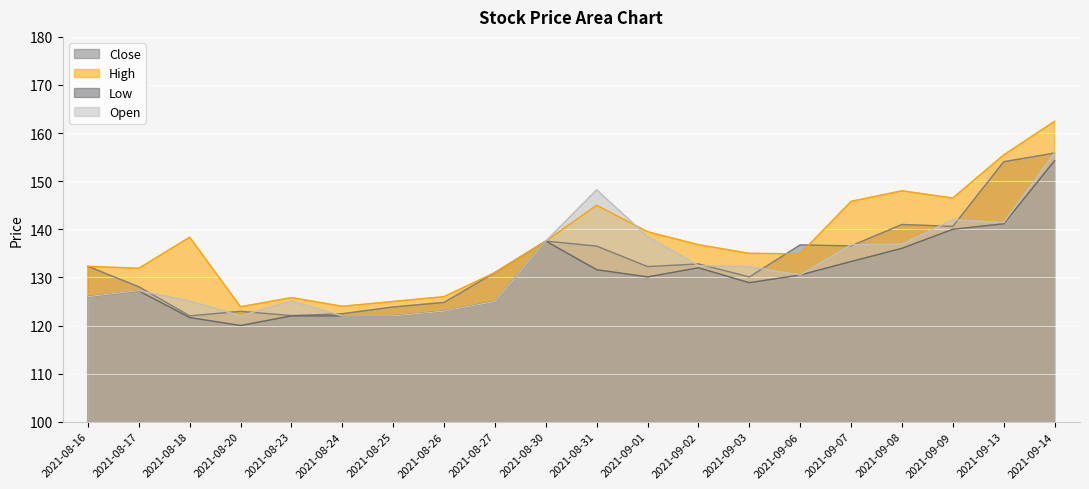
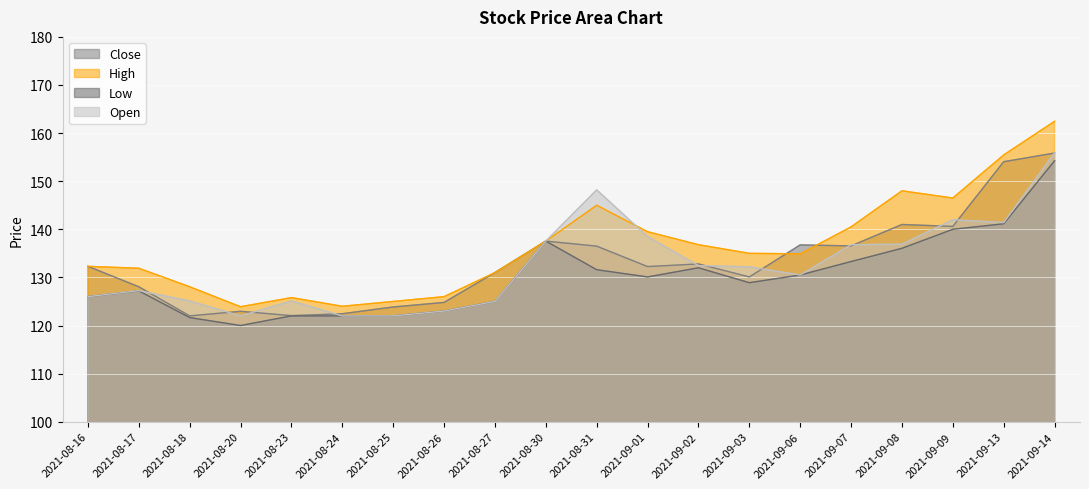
  {
    "High": {
      "2021-08-17": 132,
-     "2021-08-18": 138,
+     "2021-08-18": 128,
      "2021-08-20": 124,
      "2021-08-23": 126,
      "2021-08-24": 124,
      "2021-08-25": 125,
      "2021-08-26": 126,
      "2021-08-31": 145,
      "2021-09-01": 140,
      "2021-09-02": 137,
      "2021-09-03": 135,
      "2021-09-06": 135,
-     "2021-09-07": 146,
+     "2021-09-07": 141,
      "2021-09-08": 148,
      "2021-09-09": 147,
      "2021-09-13": 155,
      "2021-09-14": 162
    },
    "Open": {
      "2021-08-18": 125,
      "2021-08-20": 122,
      "2021-08-23": 125,
      "2021-08-31": 148,
      "2021-09-01": 139,
      "2021-09-03": 132,
      "2021-09-08": 137,
      "2021-09-09": 142
    }
  }
